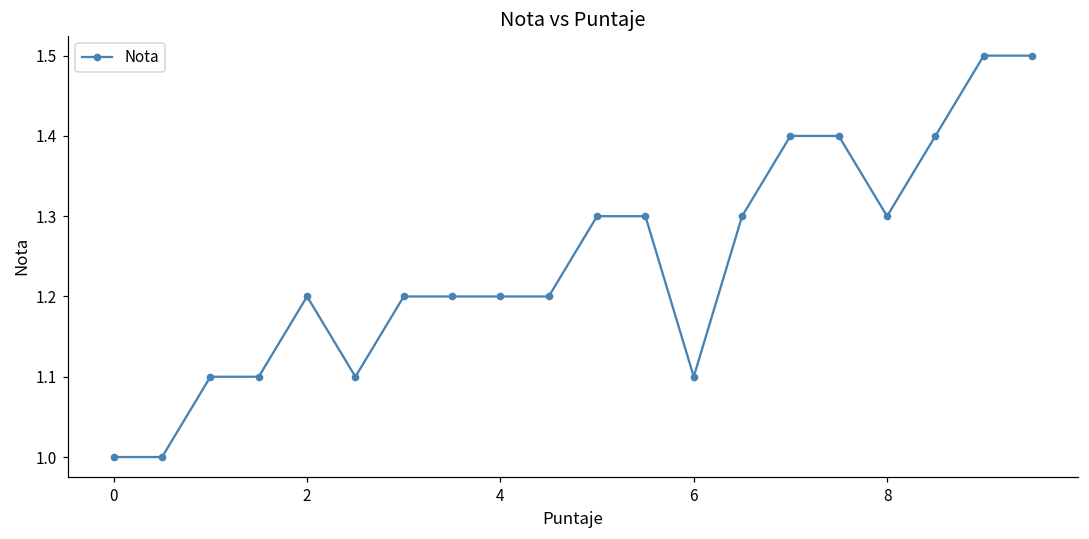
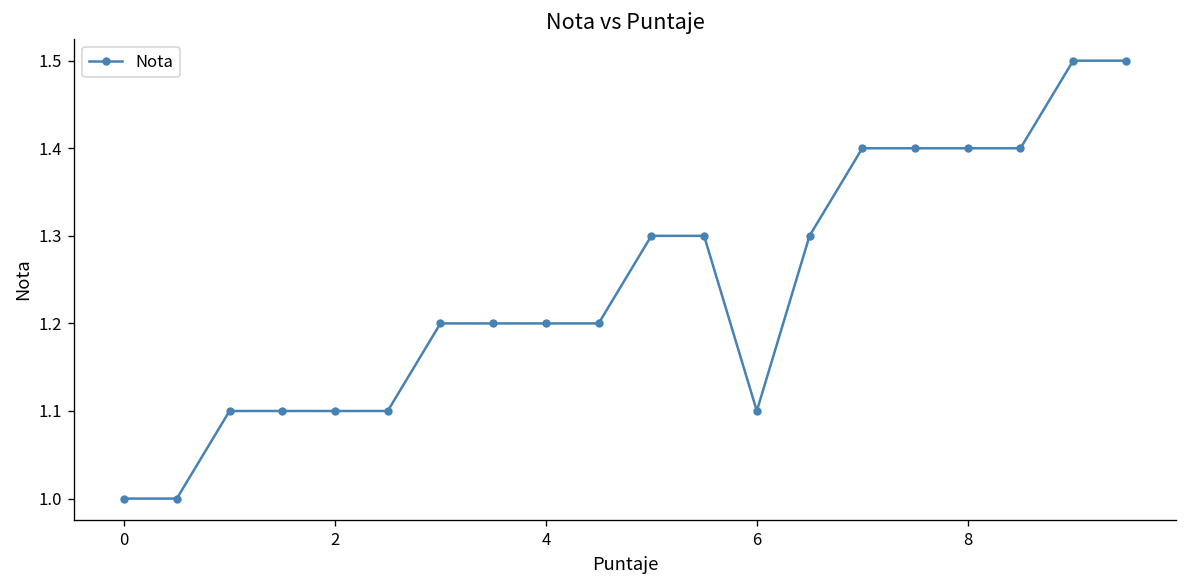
  {
    "0": 1.0,
-   "2": 1.2,
+   "2": 1.1,
    "4": 1.2,
    "6": 1.1,
-   "8": 1.3
+   "8": 1.4
  }
